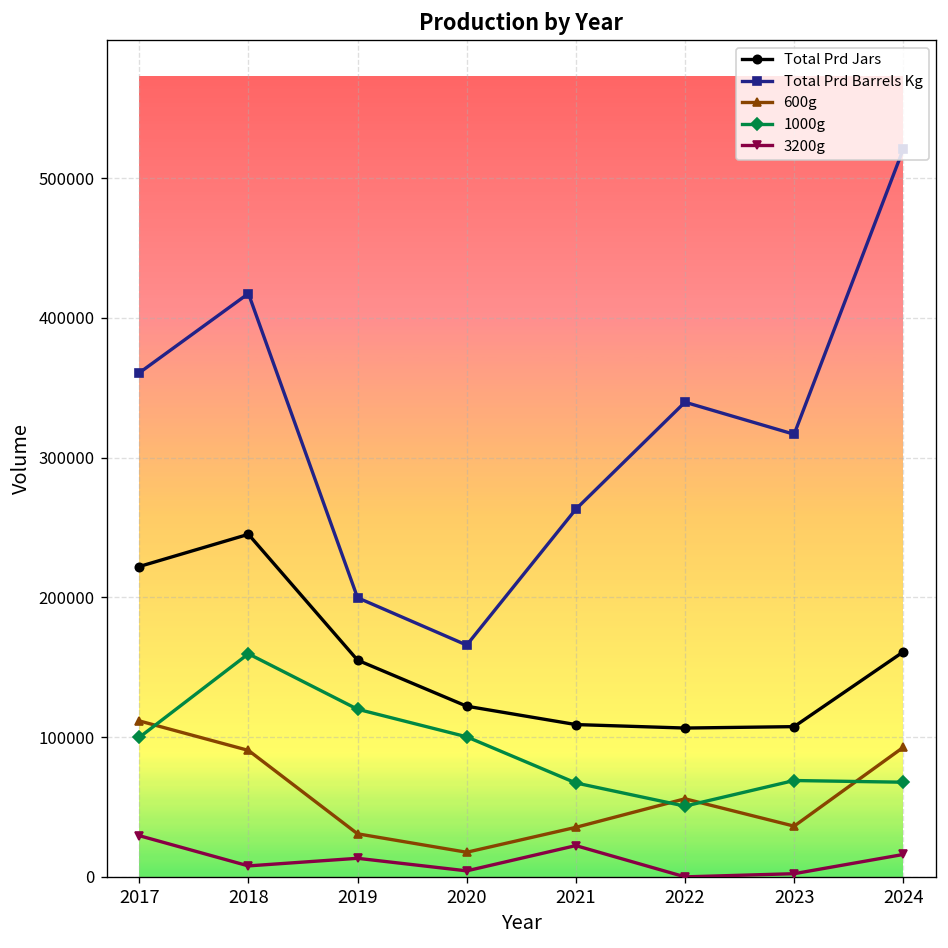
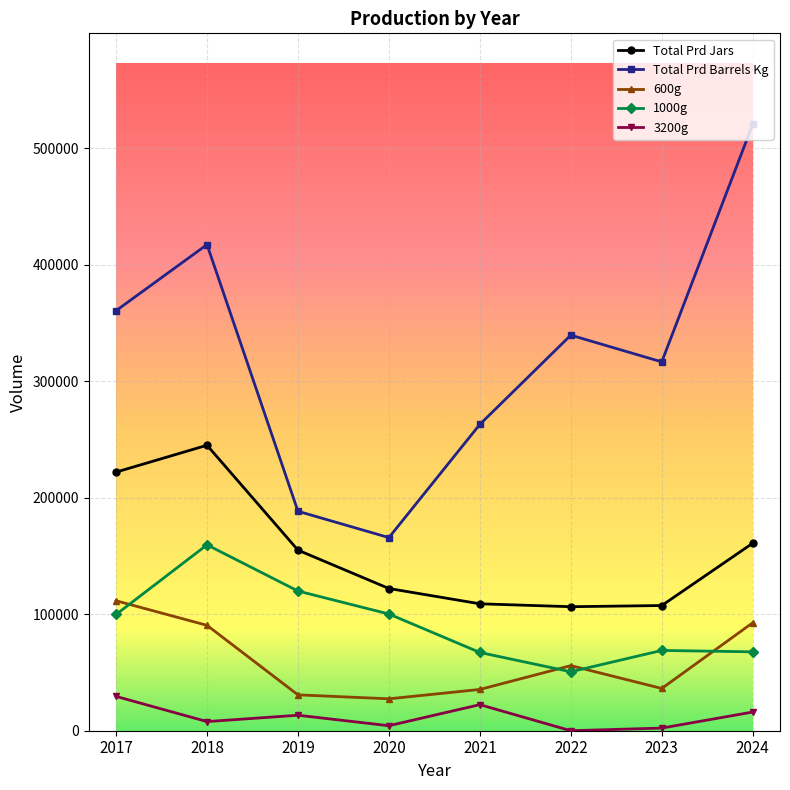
  {
    "Total Prd Jars": {
      "2017": 222000,
      "2018": 245000,
      "2019": 155000,
      "2020": 122000,
      "2021": 109000,
      "2022": 106000,
      "2023": 108000,
      "2024": 161000
    },
    "Total Prd Barrels Kg": {
      "2017": 361000,
      "2018": 417000,
-     "2019": 200000,
+     "2019": 188000,
      "2020": 166000,
      "2021": 263000,
      "2022": 340000,
      "2023": 317000
    },
    "600g": {
      "2017": 112000,
      "2018": 90000,
      "2019": 31000,
-     "2020": 18000,
+     "2020": 27000,
      "2021": 35000,
      "2022": 56000,
      "2023": 36000,
      "2024": 93000
    },
    "1000g": {
      "2017": 100000,
      "2018": 160000,
      "2019": 120000,
      "2020": 100000,
      "2021": 67000,
      "2022": 51000,
      "2023": 69000,
      "2024": 68000
    },
    "3200g": {
      "2017": 29000,
      "2018": 8000,
      "2019": 13000,
      "2020": 4000,
      "2021": 22000,
      "2022": 0,
      "2023": 2000,
      "2024": 16000
    }
  }
